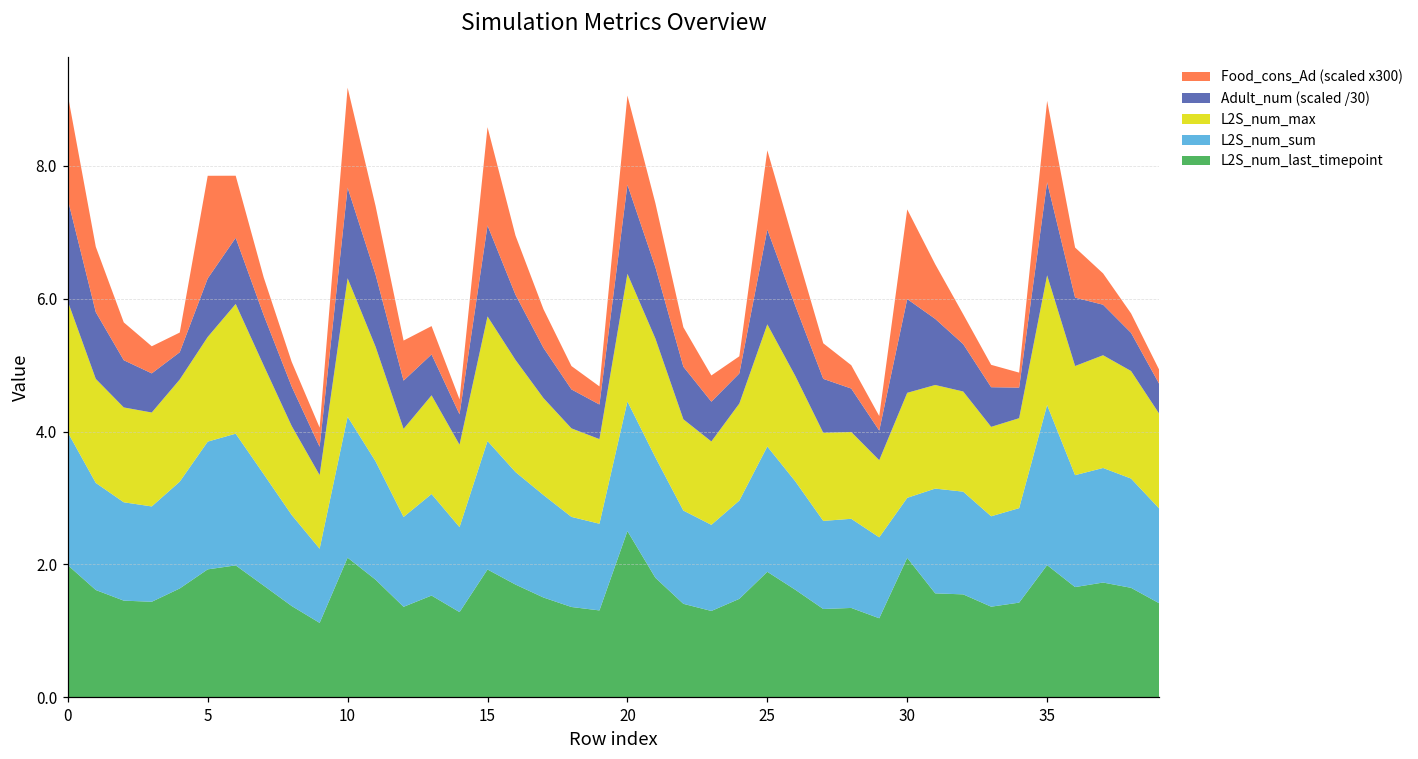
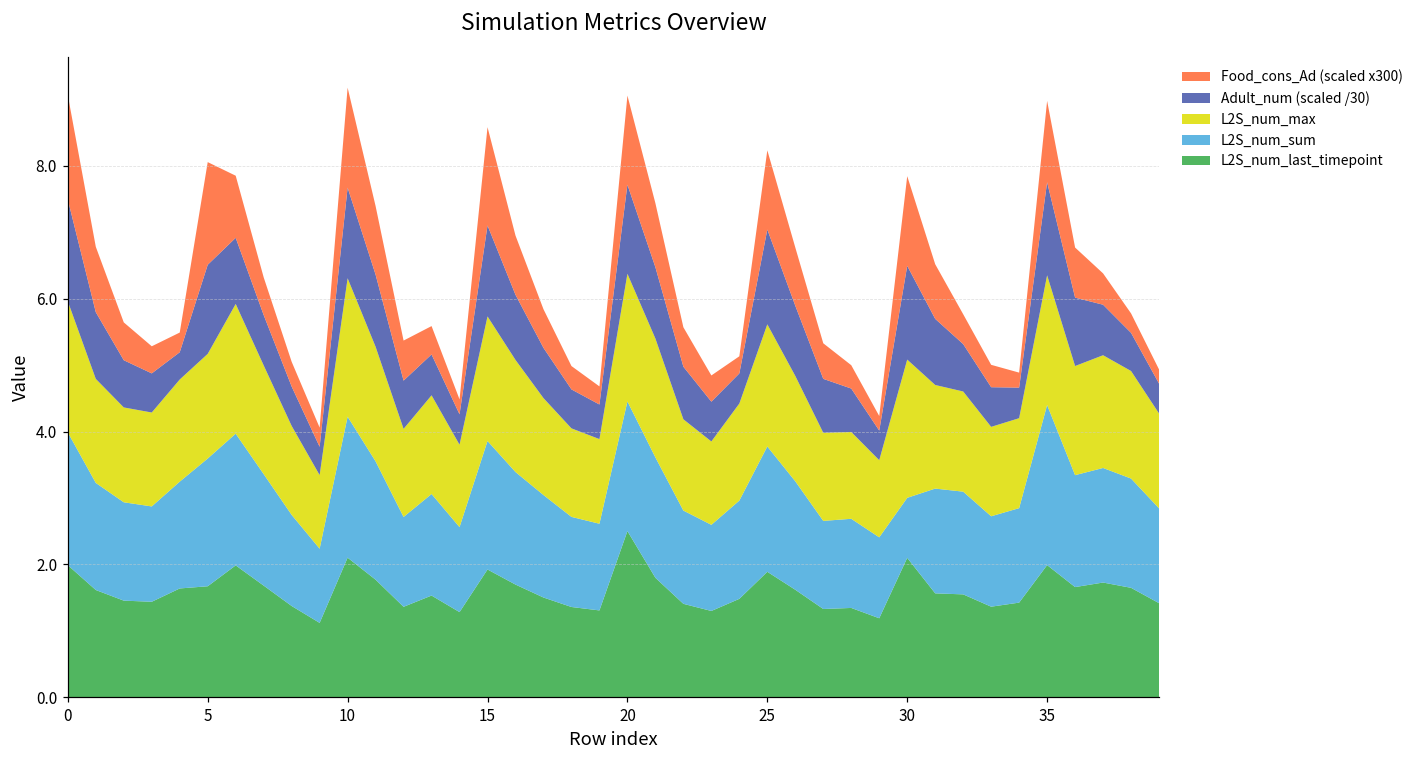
  {
    "L2S_num_last_timepoint": {
      "0": 2.0,
-     "5": 1.9,
+     "5": 1.7,
      "10": 2.1,
      "15": 1.9,
      "20": 2.5,
      "25": 1.9,
      "30": 2.1,
      "35": 2.0
    },
    "L2S_num_sum": {
      "0": 2.0,
      "5": 1.9,
      "10": 2.1,
      "15": 1.9,
      "20": 2.0,
      "25": 1.9,
      "30": 0.9,
      "35": 2.4
    },
    "L2S_num_max": {
      "0": 2.0,
      "5": 1.6,
      "10": 2.1,
      "15": 1.9,
      "20": 1.9,
      "25": 1.8,
-     "30": 1.6,
+     "30": 2.1,
      "35": 2.0
    },
    "Adult_num (scaled /30)": {
      "0": 1.5,
-     "5": 0.9,
+     "5": 1.3,
      "10": 1.4,
      "15": 1.4,
      "20": 1.3,
      "25": 1.4,
      "30": 1.4,
      "35": 1.4
    },
    "Food_cons_Ad (scaled x300)": {
      "0": 1.6,
      "5": 1.5,
      "10": 1.5,
      "15": 1.5,
      "20": 1.3,
      "25": 1.2,
      "30": 1.4,
      "35": 1.2
    }
  }
